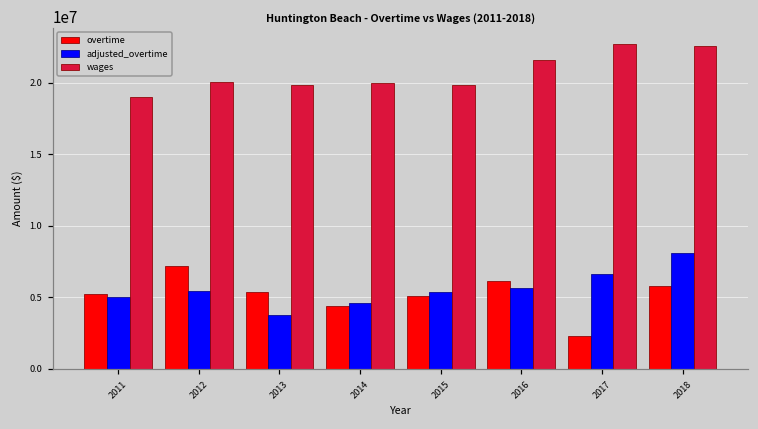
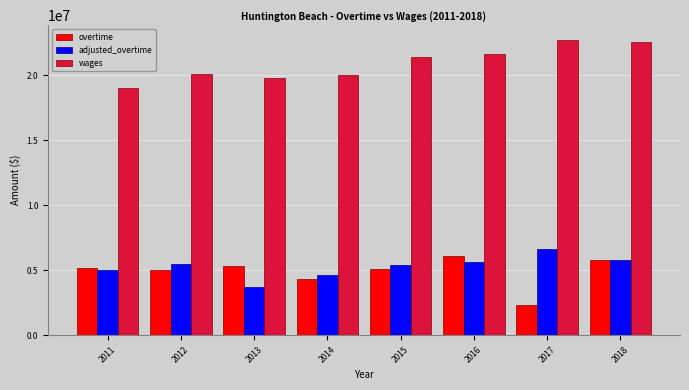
  {
    "overtime": {
      "2011": 5200000,
-     "2012": 7200000,
+     "2012": 5000000,
      "2013": 5300000,
      "2014": 4400000,
      "2015": 5100000,
      "2016": 6100000,
      "2017": 2300000,
      "2018": 5800000
    },
    "adjusted_overtime": {
      "2011": 5000000,
      "2012": 5500000,
      "2013": 3700000,
      "2014": 4600000,
      "2015": 5400000,
      "2016": 5700000,
      "2017": 6700000,
-     "2018": 8100000
+     "2018": 5800000
    },
    "wages": {
      "2011": 19000000,
      "2012": 20100000,
      "2013": 19800000,
      "2014": 20000000,
-     "2015": 19900000,
+     "2015": 21400000,
      "2016": 21600000,
      "2017": 22700000,
      "2018": 22600000
    }
  }
